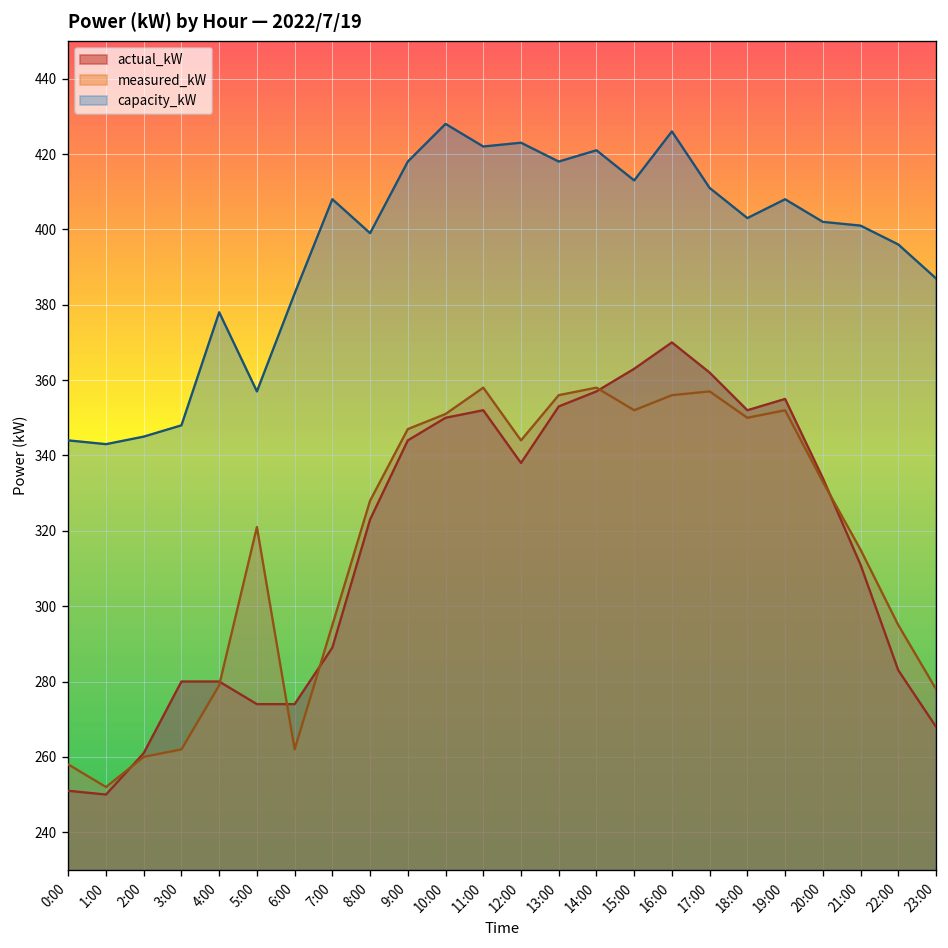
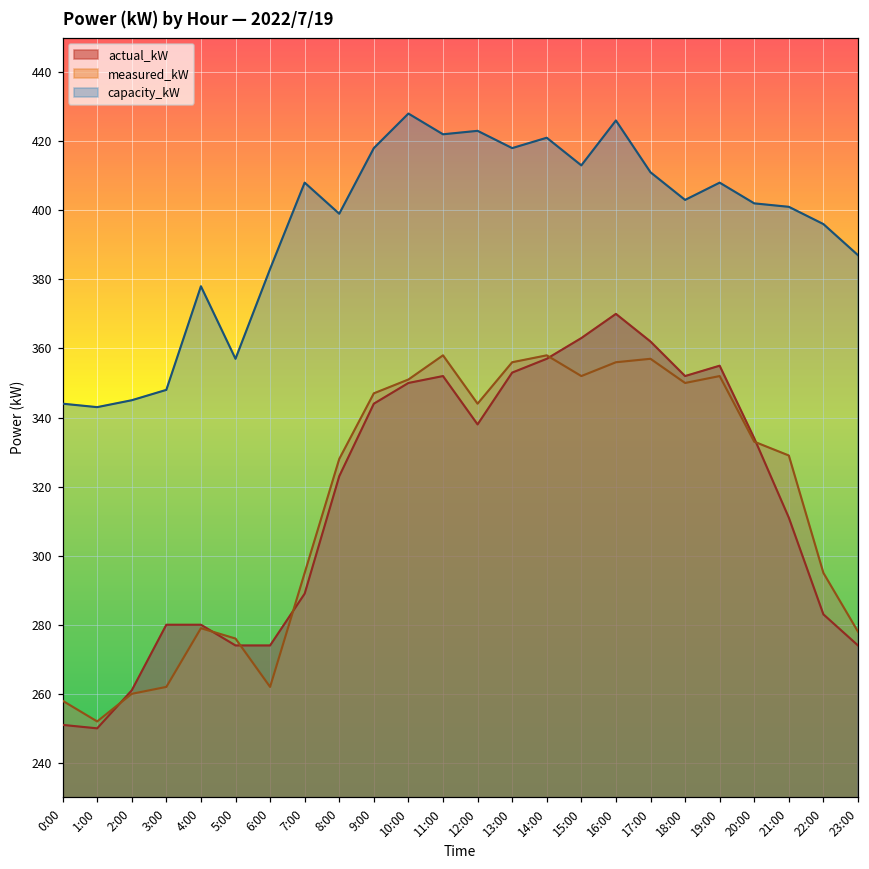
  {
    "actual_kW": {
      "0:00": 251,
      "1:00": 250,
      "2:00": 261,
      "3:00": 280,
      "4:00": 280,
      "5:00": 274,
      "6:00": 274,
      "7:00": 289,
      "8:00": 323,
      "9:00": 344,
      "10:00": 350,
      "11:00": 352,
      "12:00": 338,
      "13:00": 353,
      "14:00": 357,
      "15:00": 363,
      "16:00": 370,
      "17:00": 362,
      "18:00": 352,
      "19:00": 355,
      "20:00": 334,
      "21:00": 311,
      "22:00": 283,
-     "23:00": 268
+     "23:00": 274
    },
    "measured_kW": {
      "0:00": 258,
      "1:00": 252,
      "2:00": 260,
      "3:00": 262,
      "4:00": 279,
-     "5:00": 321,
+     "5:00": 276,
      "6:00": 262,
      "7:00": 295,
      "8:00": 328,
      "9:00": 347,
      "10:00": 351,
      "11:00": 358,
      "12:00": 344,
      "13:00": 356,
      "14:00": 358,
      "15:00": 352,
      "16:00": 356,
      "17:00": 357,
      "18:00": 350,
      "19:00": 352,
      "20:00": 333,
-     "21:00": 315,
+     "21:00": 329,
      "22:00": 295,
      "23:00": 278
    },
    "capacity_kW": {
      "0:00": 344,
      "1:00": 343,
      "2:00": 345,
      "3:00": 348,
      "4:00": 378,
      "5:00": 357,
      "6:00": 383,
      "7:00": 408,
      "8:00": 399,
      "9:00": 418,
      "10:00": 428,
      "11:00": 422,
      "12:00": 423,
      "13:00": 418,
      "14:00": 421,
      "15:00": 413,
      "16:00": 426,
      "17:00": 411,
      "18:00": 403,
      "19:00": 408,
      "20:00": 402,
      "21:00": 401,
      "22:00": 396,
      "23:00": 387
    }
  }
